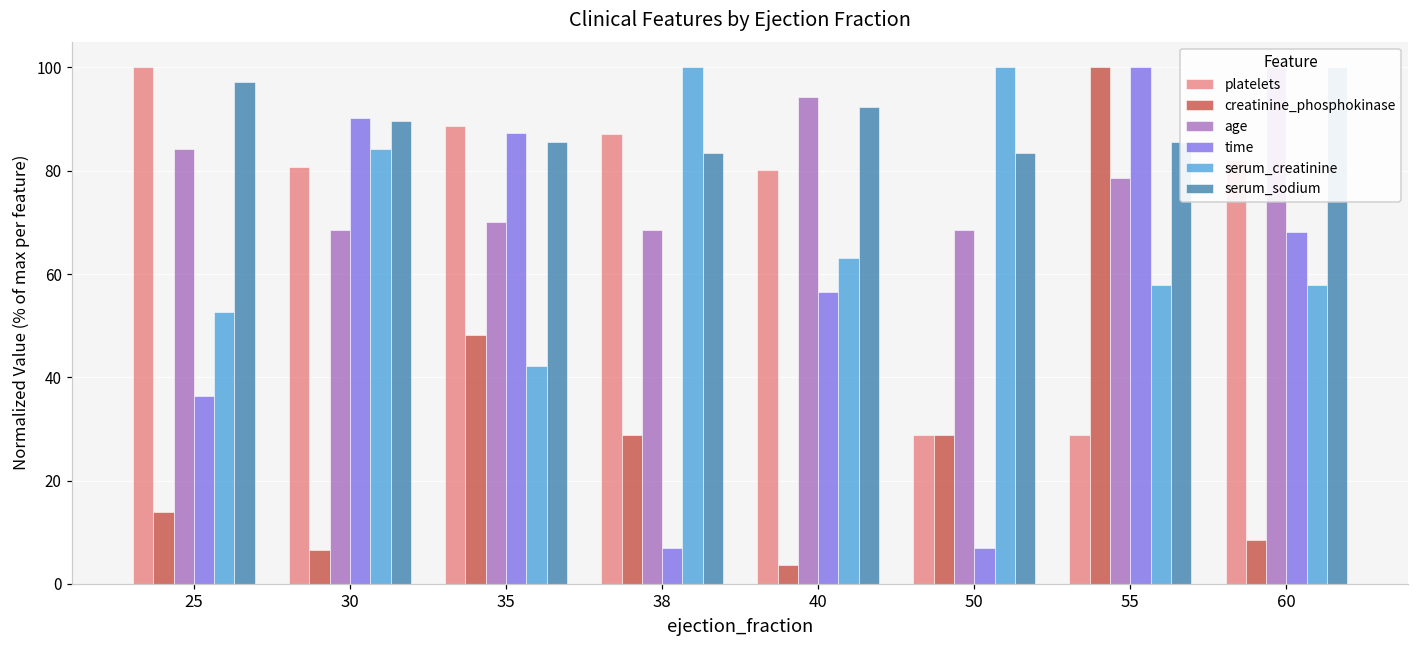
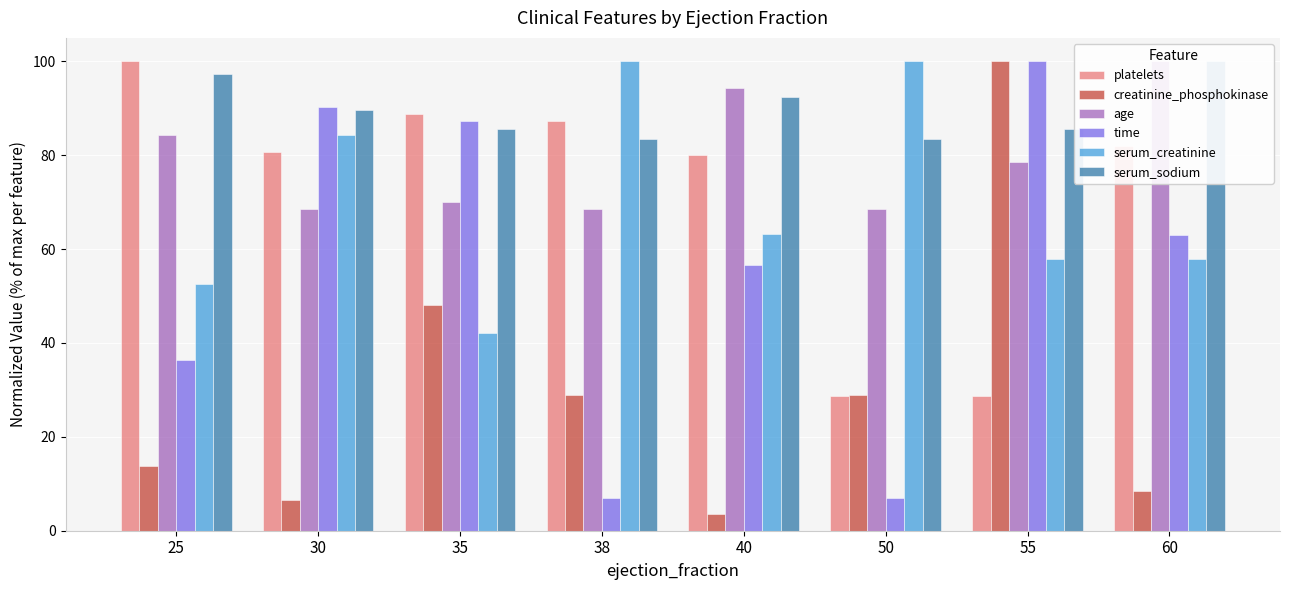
  {
    "platelets": {
      "25": 100,
      "30": 81,
      "35": 89,
      "38": 87,
      "40": 80,
      "50": 29,
      "55": 29
    },
    "creatinine_phosphokinase": {
      "25": 14,
      "30": 6,
      "35": 48,
      "38": 29,
      "40": 4,
      "50": 29,
      "55": 100,
      "60": 8
    },
    "age": {
      "25": 84,
      "30": 69,
      "35": 70,
      "38": 69,
      "40": 94,
      "50": 69,
      "55": 79
    },
    "time": {
      "25": 36,
      "30": 90,
      "35": 87,
      "38": 7,
      "40": 57,
      "50": 7,
      "55": 100,
-     "60": 68
+     "60": 63
    },
    "serum_creatinine": {
      "25": 53,
      "30": 84,
      "35": 42,
      "38": 100,
      "40": 63,
      "50": 100,
      "55": 58,
      "60": 58
    },
    "serum_sodium": {
      "25": 97,
      "30": 90,
      "35": 86,
      "38": 83,
      "40": 92,
      "50": 83
    }
  }
